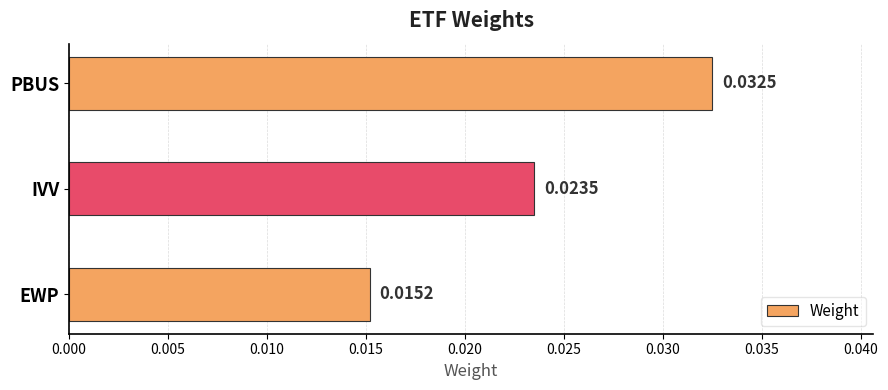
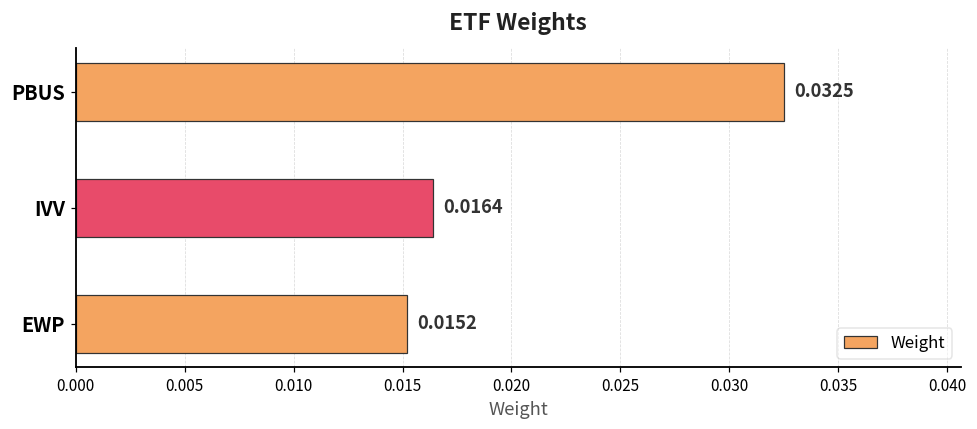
  {
    "PBUS": 0.0325,
-   "IVV": 0.0235,
+   "IVV": 0.0164,
    "EWP": 0.0152
  }
